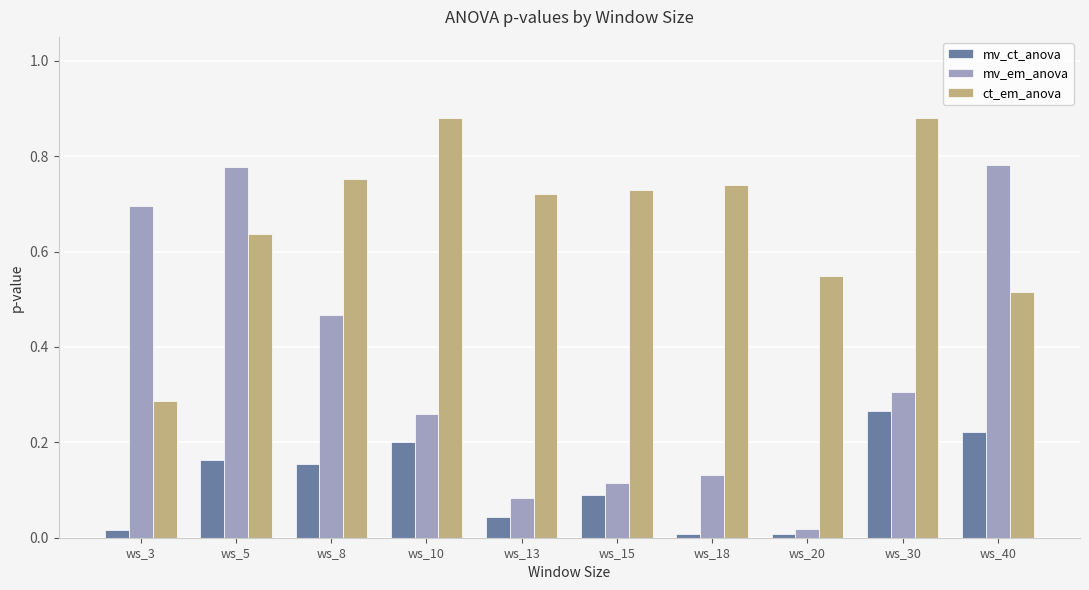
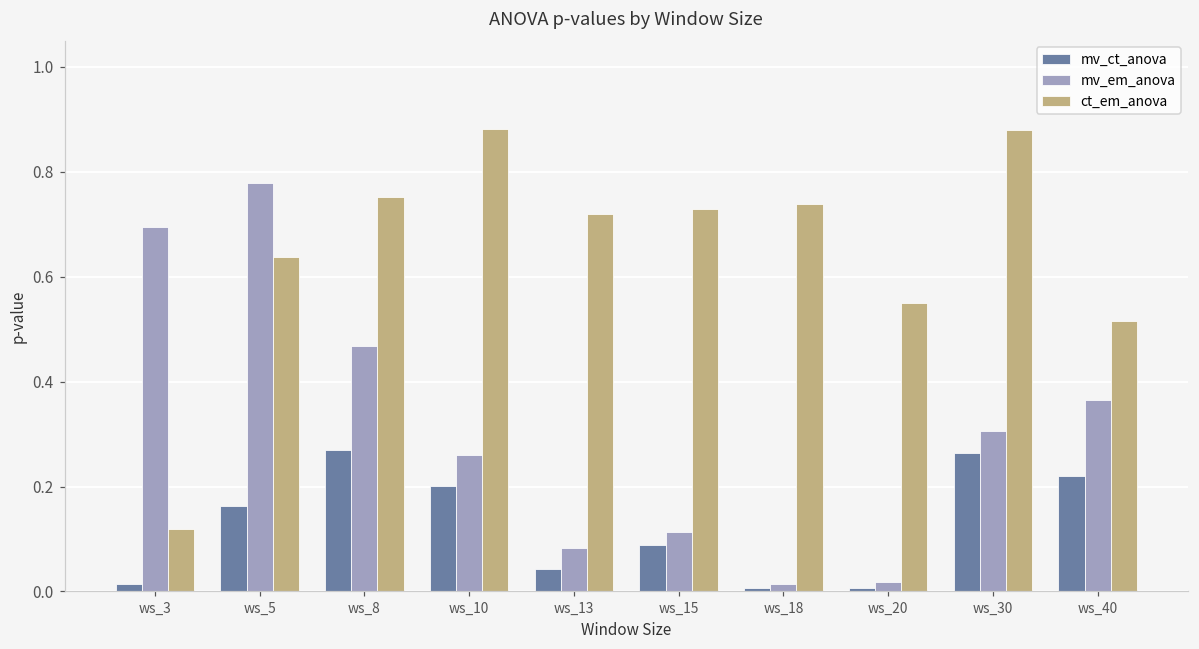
  {
    "mv_ct_anova": {
      "ws_3": 0.02,
      "ws_5": 0.16,
-     "ws_8": 0.16,
+     "ws_8": 0.27,
      "ws_10": 0.20,
      "ws_13": 0.04,
      "ws_15": 0.09,
      "ws_18": 0.01,
      "ws_20": 0.01,
      "ws_30": 0.26,
      "ws_40": 0.22
    },
    "mv_em_anova": {
      "ws_3": 0.70,
      "ws_5": 0.78,
      "ws_8": 0.47,
      "ws_10": 0.26,
      "ws_13": 0.08,
      "ws_15": 0.11,
-     "ws_18": 0.13,
+     "ws_18": 0.01,
      "ws_20": 0.02,
      "ws_30": 0.31,
-     "ws_40": 0.78
+     "ws_40": 0.37
    },
    "ct_em_anova": {
-     "ws_3": 0.29,
+     "ws_3": 0.12,
      "ws_5": 0.64,
      "ws_8": 0.75,
      "ws_10": 0.88,
      "ws_13": 0.72,
      "ws_15": 0.73,
      "ws_18": 0.74,
      "ws_20": 0.55,
      "ws_30": 0.88,
      "ws_40": 0.52
    }
  }
